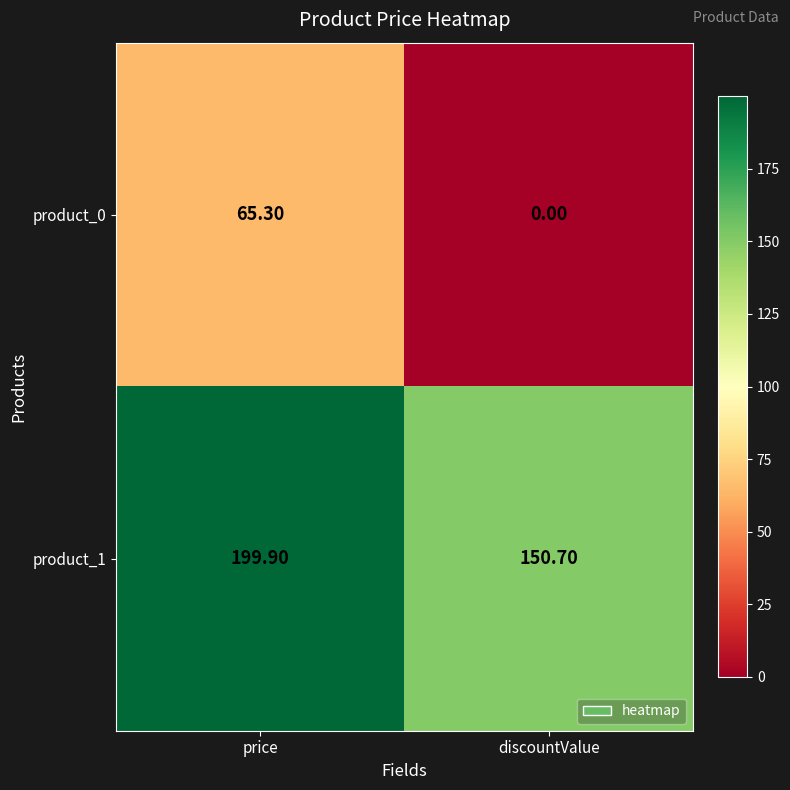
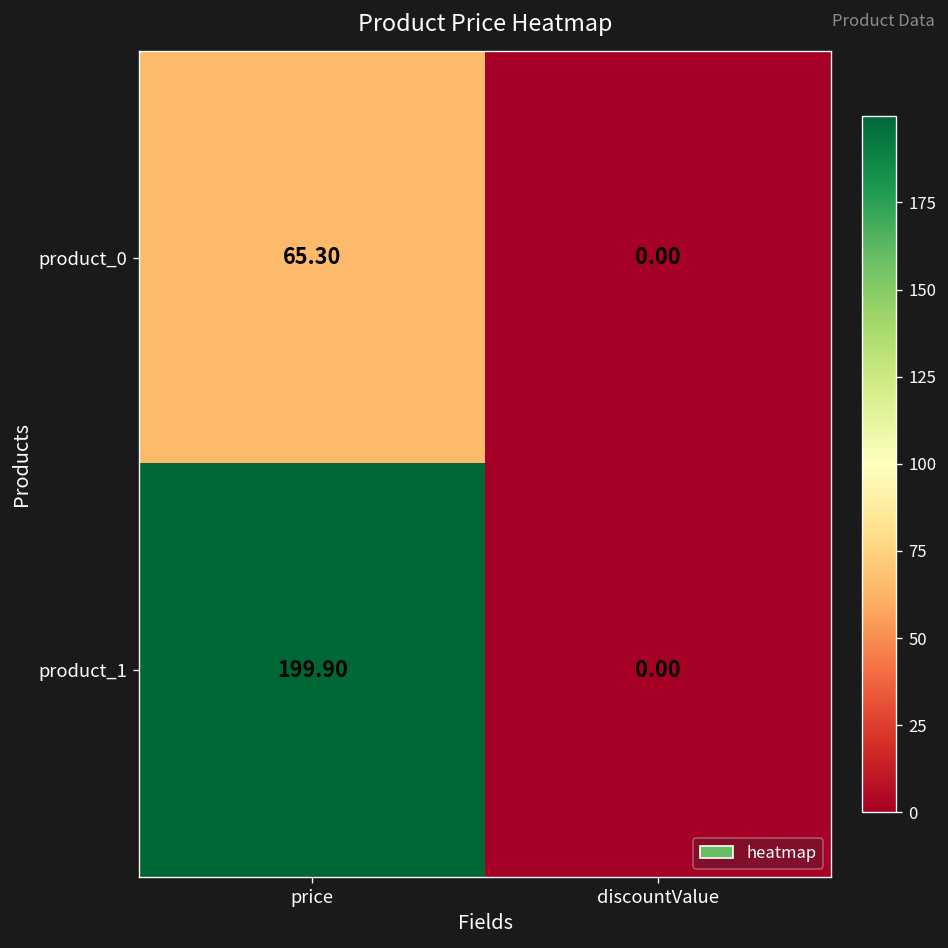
  {
    "product_0": {
      "price": 65.30,
      "discountValue": 0.00
    },
    "product_1": {
      "price": 199.90,
-     "discountValue": 150.70
+     "discountValue": 0.00
    }
  }
